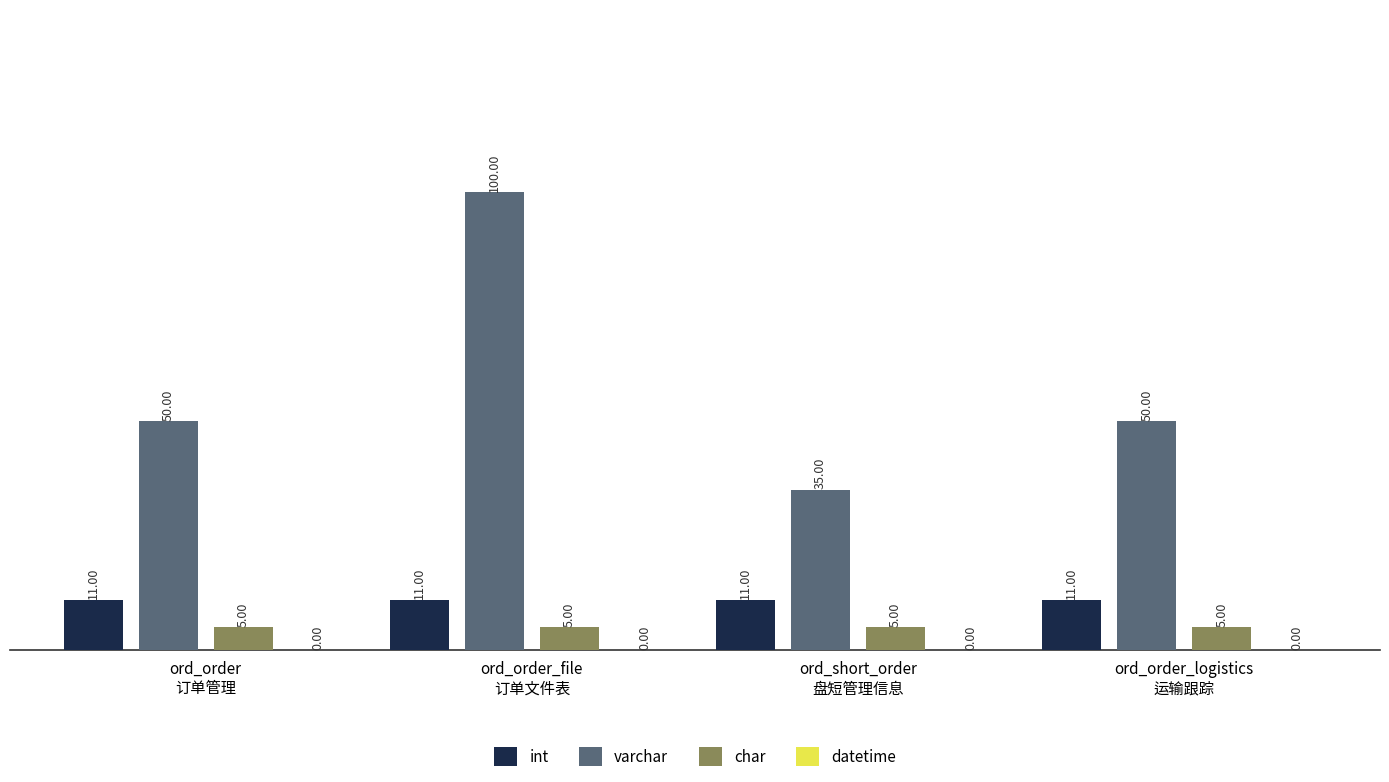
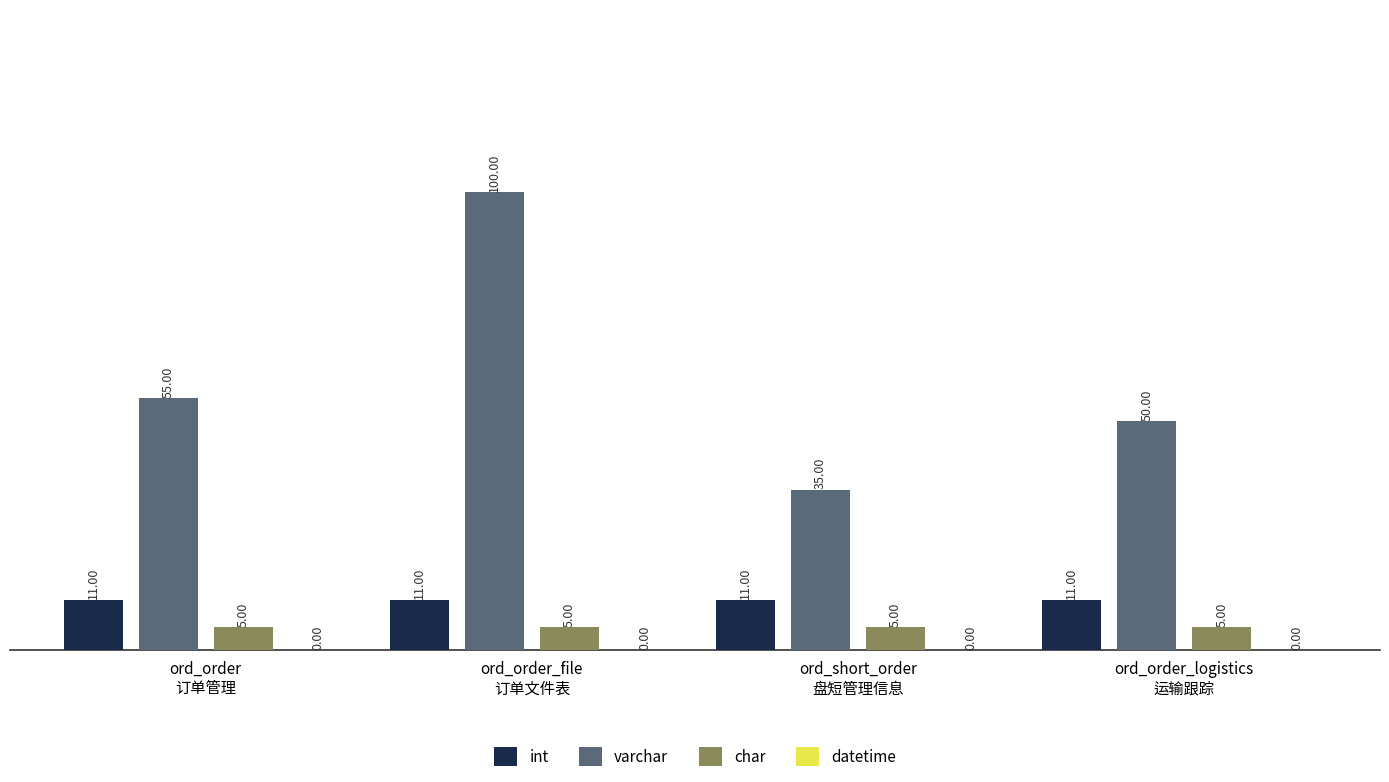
  {
    "int": {
      "ord_order 订单管理": 11.00,
      "ord_order_file 订单文件表": 11.00,
      "ord_short_order 盘短管理信息": 11.00,
      "ord_order_logistics 运输跟踪": 11.00
    },
    "varchar": {
-     "ord_order 订单管理": 50.00,
+     "ord_order 订单管理": 55.00,
      "ord_order_file 订单文件表": 100.00,
      "ord_short_order 盘短管理信息": 35.00,
      "ord_order_logistics 运输跟踪": 50.00
    },
    "char": {
      "ord_order 订单管理": 5.00,
      "ord_order_file 订单文件表": 5.00,
      "ord_short_order 盘短管理信息": 5.00,
      "ord_order_logistics 运输跟踪": 5.00
    },
    "datetime": {
      "ord_order 订单管理": 0.00,
      "ord_order_file 订单文件表": 0.00,
      "ord_short_order 盘短管理信息": 0.00,
      "ord_order_logistics 运输跟踪": 0.00
    }
  }
